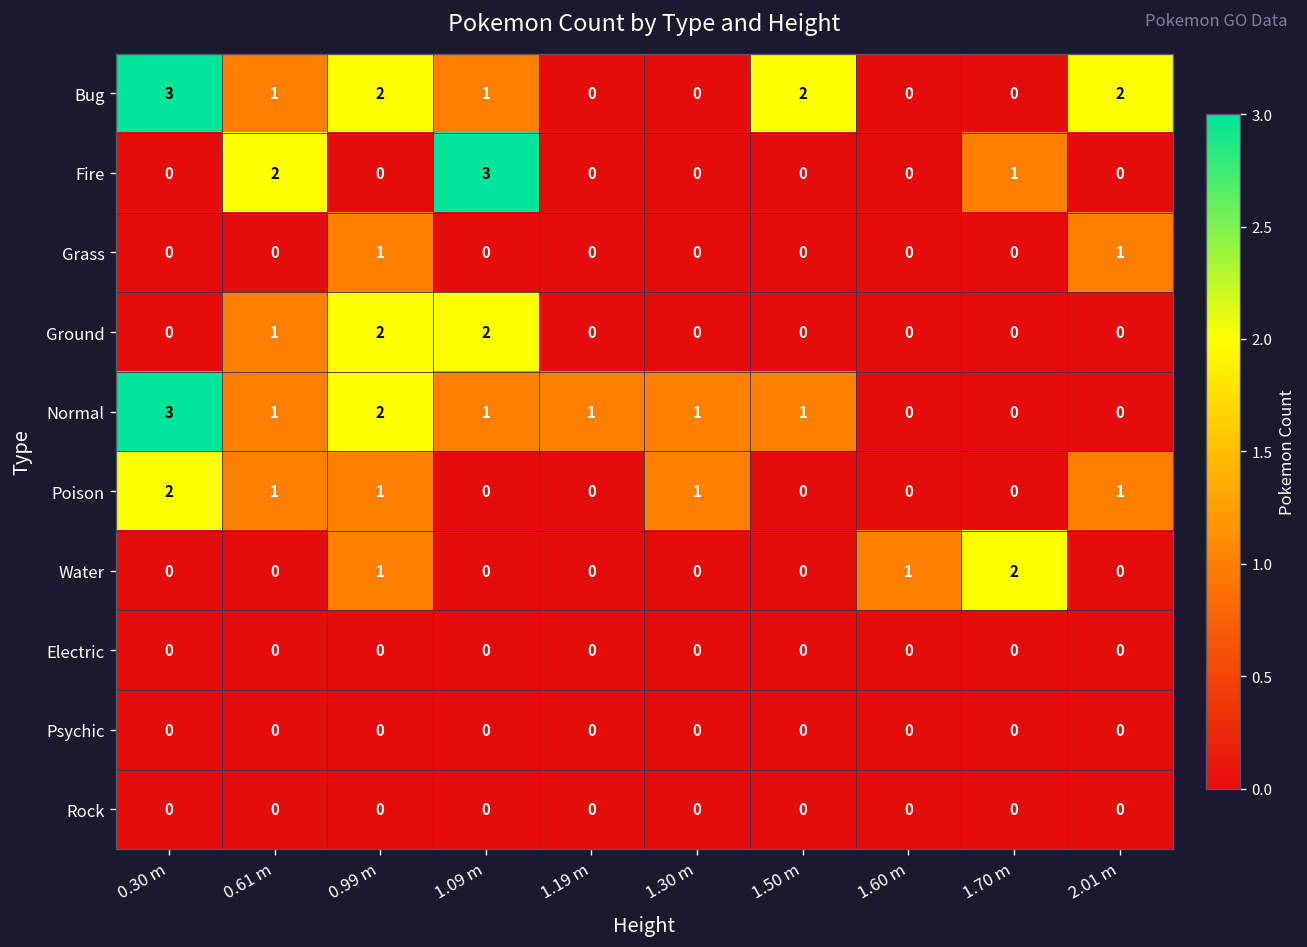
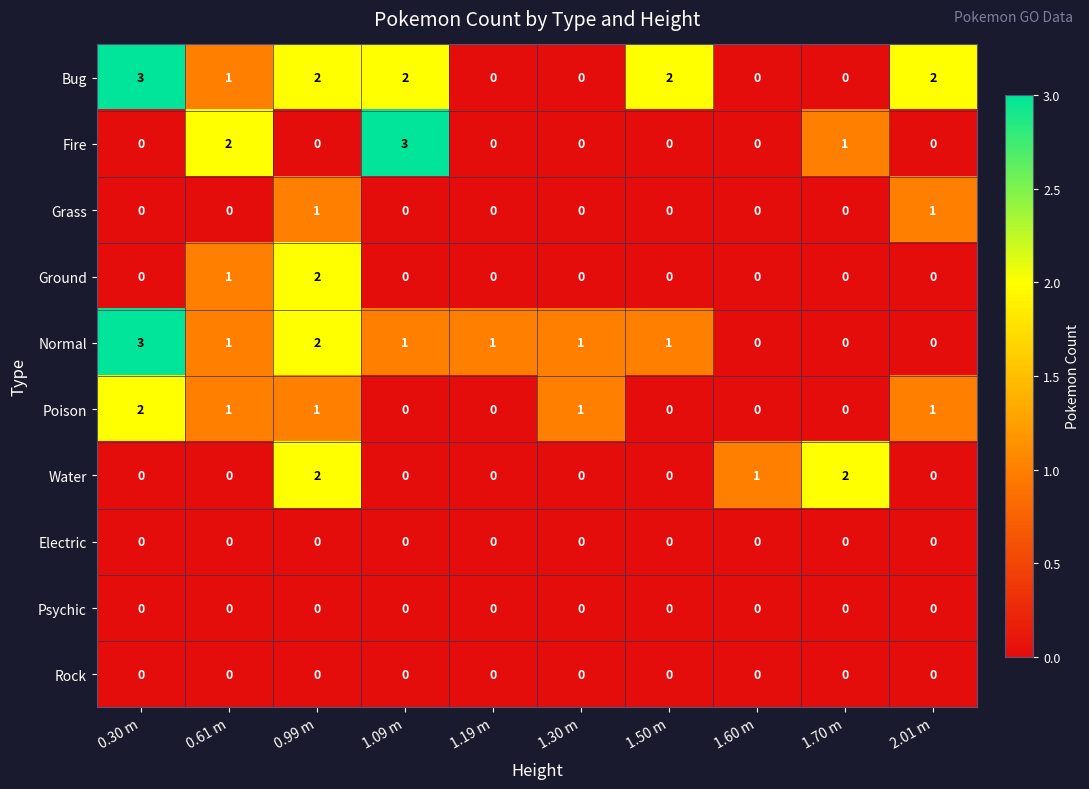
  {
    "Bug": {
      "0.30 m": 3,
      "0.61 m": 1,
      "0.99 m": 2,
-     "1.09 m": 1,
+     "1.09 m": 2,
      "1.19 m": 0,
      "1.30 m": 0,
      "1.50 m": 2,
      "1.60 m": 0,
      "1.70 m": 0,
      "2.01 m": 2
    },
    "Fire": {
      "0.30 m": 0,
      "0.61 m": 2,
      "0.99 m": 0,
      "1.09 m": 3,
      "1.19 m": 0,
      "1.30 m": 0,
      "1.50 m": 0,
      "1.60 m": 0,
      "1.70 m": 1,
      "2.01 m": 0
    },
    "Grass": {
      "0.30 m": 0,
      "0.61 m": 0,
      "0.99 m": 1,
      "1.09 m": 0,
      "1.19 m": 0,
      "1.30 m": 0,
      "1.50 m": 0,
      "1.60 m": 0,
      "1.70 m": 0,
      "2.01 m": 1
    },
    "Ground": {
      "0.30 m": 0,
      "0.61 m": 1,
      "0.99 m": 2,
-     "1.09 m": 2,
+     "1.09 m": 0,
      "1.19 m": 0,
      "1.30 m": 0,
      "1.50 m": 0,
      "1.60 m": 0,
      "1.70 m": 0,
      "2.01 m": 0
    },
    "Normal": {
      "0.30 m": 3,
      "0.61 m": 1,
      "0.99 m": 2,
      "1.09 m": 1,
      "1.19 m": 1,
      "1.30 m": 1,
      "1.50 m": 1,
      "1.60 m": 0,
      "1.70 m": 0,
      "2.01 m": 0
    },
    "Poison": {
      "0.30 m": 2,
      "0.61 m": 1,
      "0.99 m": 1,
      "1.09 m": 0,
      "1.19 m": 0,
      "1.30 m": 1,
      "1.50 m": 0,
      "1.60 m": 0,
      "1.70 m": 0,
      "2.01 m": 1
    },
    "Water": {
      "0.30 m": 0,
      "0.61 m": 0,
-     "0.99 m": 1,
+     "0.99 m": 2,
      "1.09 m": 0,
      "1.19 m": 0,
      "1.30 m": 0,
      "1.50 m": 0,
      "1.60 m": 1,
      "1.70 m": 2,
      "2.01 m": 0
    },
    "Electric": {
      "0.30 m": 0,
      "0.61 m": 0,
      "0.99 m": 0,
      "1.09 m": 0,
      "1.19 m": 0,
      "1.30 m": 0,
      "1.50 m": 0,
      "1.60 m": 0,
      "1.70 m": 0,
      "2.01 m": 0
    },
    "Psychic": {
      "0.30 m": 0,
      "0.61 m": 0,
      "0.99 m": 0,
      "1.09 m": 0,
      "1.19 m": 0,
      "1.30 m": 0,
      "1.50 m": 0,
      "1.60 m": 0,
      "1.70 m": 0,
      "2.01 m": 0
    },
    "Rock": {
      "0.30 m": 0,
      "0.61 m": 0,
      "0.99 m": 0,
      "1.09 m": 0,
      "1.19 m": 0,
      "1.30 m": 0,
      "1.50 m": 0,
      "1.60 m": 0,
      "1.70 m": 0,
      "2.01 m": 0
    }
  }
